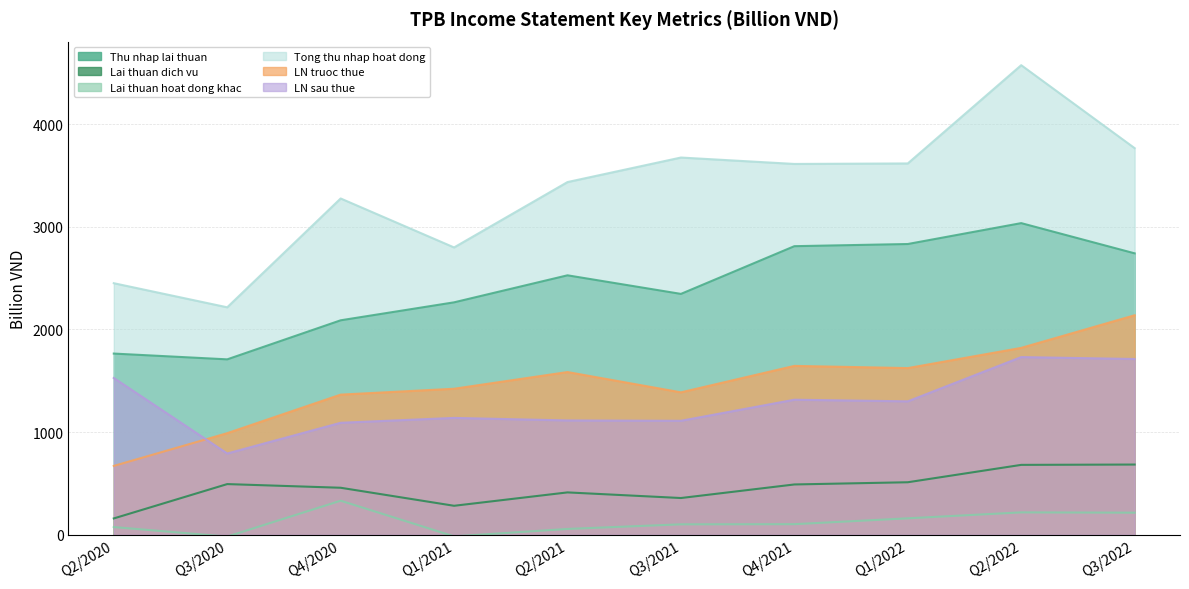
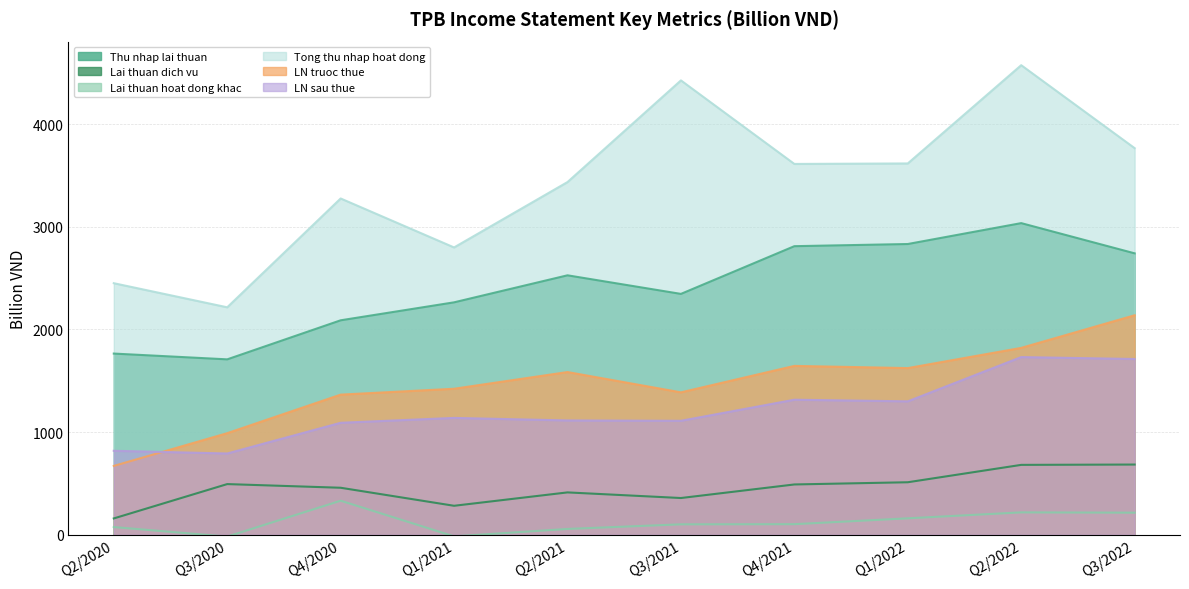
  {
    "Tong thu nhap hoat dong": {
      "Q2/2020": 2450,
      "Q3/2020": 2220,
      "Q4/2020": 3270,
      "Q1/2021": 2800,
      "Q2/2021": 3430,
-     "Q3/2021": 3670,
+     "Q3/2021": 4420,
      "Q4/2021": 3610,
      "Q1/2022": 3620,
      "Q2/2022": 4570,
      "Q3/2022": 3760
    },
    "LN truoc thue": {
      "Q2/2020": 670,
      "Q3/2020": 990,
      "Q4/2020": 1360,
      "Q1/2021": 1420,
      "Q2/2021": 1580,
      "Q3/2021": 1390,
      "Q4/2021": 1640,
      "Q1/2022": 1620,
      "Q2/2022": 1820,
      "Q3/2022": 2140
    },
    "LN sau thue": {
-     "Q2/2020": 1530,
+     "Q2/2020": 820,
      "Q3/2020": 790,
      "Q4/2020": 1090,
      "Q1/2021": 1140,
      "Q2/2021": 1110,
      "Q3/2021": 1110,
      "Q4/2021": 1320,
      "Q1/2022": 1300,
      "Q2/2022": 1730,
      "Q3/2022": 1710
    }
  }
